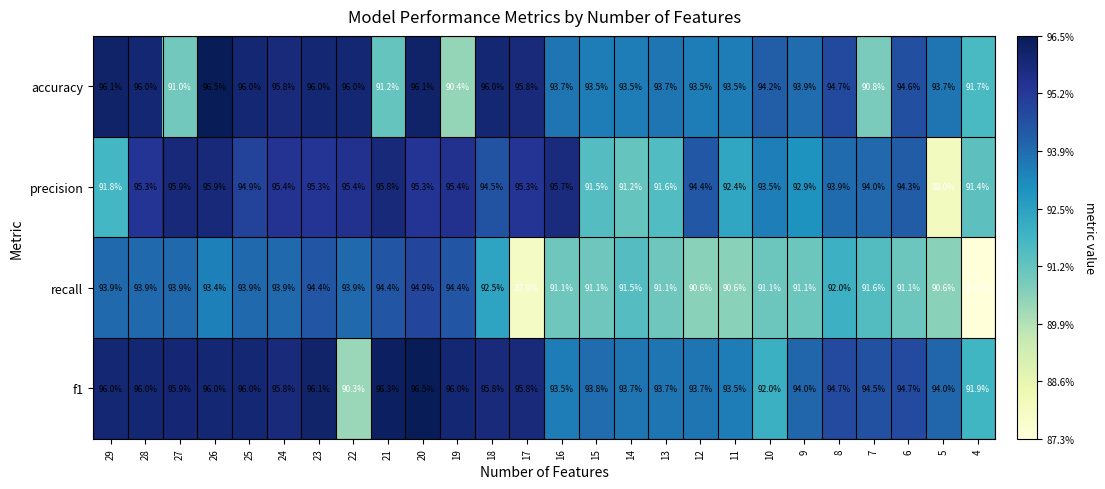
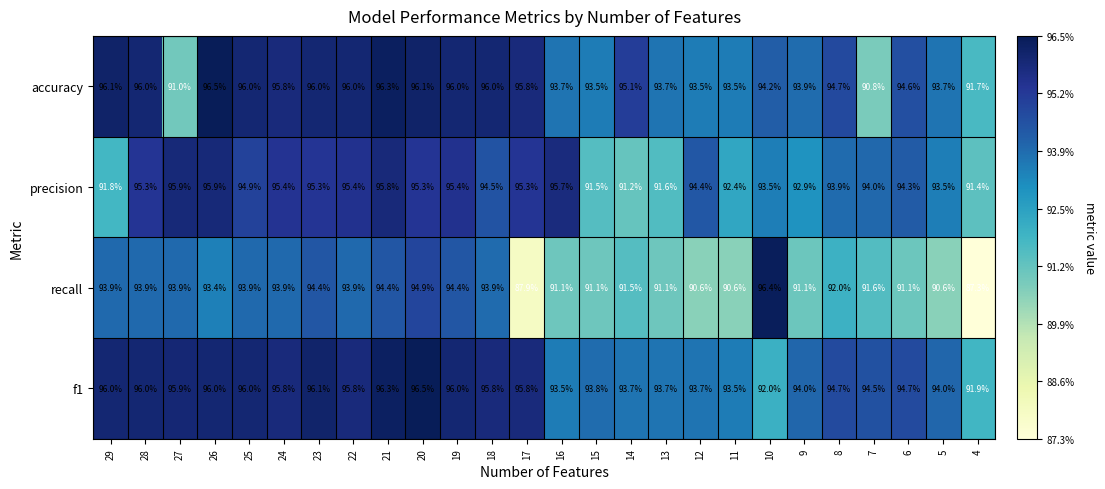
  {
    "accuracy": {
      "29": "96.1%",
      "28": "96.0%",
      "27": "91.0%",
      "26": "96.5%",
      "25": "96.0%",
      "24": "95.8%",
      "23": "96.0%",
      "22": "96.0%",
-     "21": "91.2%",
+     "21": "96.3%",
      "20": "96.1%",
-     "19": "90.4%",
+     "19": "96.0%",
      "18": "96.0%",
      "17": "95.8%",
      "16": "93.7%",
      "15": "93.5%",
-     "14": "93.5%",
+     "14": "95.1%",
      "13": "93.7%",
      "12": "93.5%",
      "11": "93.5%",
      "10": "94.2%",
      "9": "93.9%",
      "8": "94.7%",
      "7": "90.8%",
      "6": "94.6%",
      "5": "93.7%",
      "4": "91.7%"
    },
    "precision": {
      "29": "91.8%",
      "28": "95.3%",
      "27": "95.9%",
      "26": "95.9%",
      "25": "94.9%",
      "24": "95.4%",
      "23": "95.3%",
      "22": "95.4%",
      "21": "95.8%",
      "20": "95.3%",
      "19": "95.4%",
      "18": "94.5%",
      "17": "95.3%",
      "16": "95.7%",
      "15": "91.5%",
      "14": "91.2%",
      "13": "91.6%",
      "12": "94.4%",
      "11": "92.4%",
      "10": "93.5%",
      "9": "92.9%",
      "8": "93.9%",
      "7": "94.0%",
      "6": "94.3%",
-     "5": "88.0%",
+     "5": "93.5%",
      "4": "91.4%"
    },
    "recall": {
      "29": "93.9%",
      "28": "93.9%",
      "27": "93.9%",
      "26": "93.4%",
      "25": "93.9%",
      "24": "93.9%",
      "23": "94.4%",
      "22": "93.9%",
      "21": "94.4%",
      "20": "94.9%",
      "19": "94.4%",
-     "18": "92.5%",
+     "18": "93.9%",
      "17": "87.9%",
      "16": "91.1%",
      "15": "91.1%",
      "14": "91.5%",
      "13": "91.1%",
      "12": "90.6%",
      "11": "90.6%",
-     "10": "91.1%",
+     "10": "96.4%",
      "9": "91.1%",
      "8": "92.0%",
      "7": "91.6%",
      "6": "91.1%",
      "5": "90.6%"
    },
    "f1": {
      "29": "96.0%",
      "28": "96.0%",
      "27": "95.9%",
      "26": "96.0%",
      "25": "96.0%",
      "24": "95.8%",
      "23": "96.1%",
-     "22": "90.3%",
+     "22": "95.8%",
      "21": "96.3%",
      "20": "96.5%",
      "19": "96.0%",
      "18": "95.8%",
      "17": "95.8%",
      "16": "93.5%",
      "15": "93.8%",
      "14": "93.7%",
      "13": "93.7%",
      "12": "93.7%",
      "11": "93.5%",
      "10": "92.0%",
      "9": "94.0%",
      "8": "94.7%",
      "7": "94.5%",
      "6": "94.7%",
      "5": "94.0%",
      "4": "91.9%"
    }
  }
